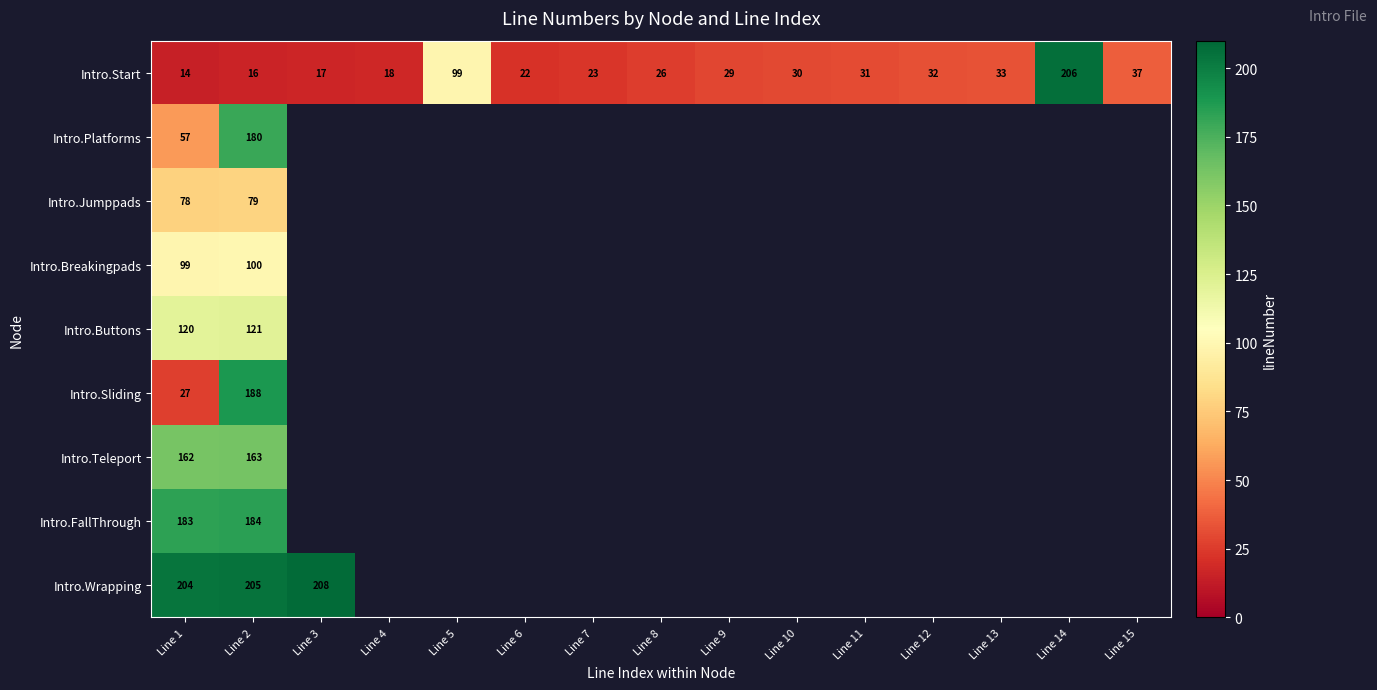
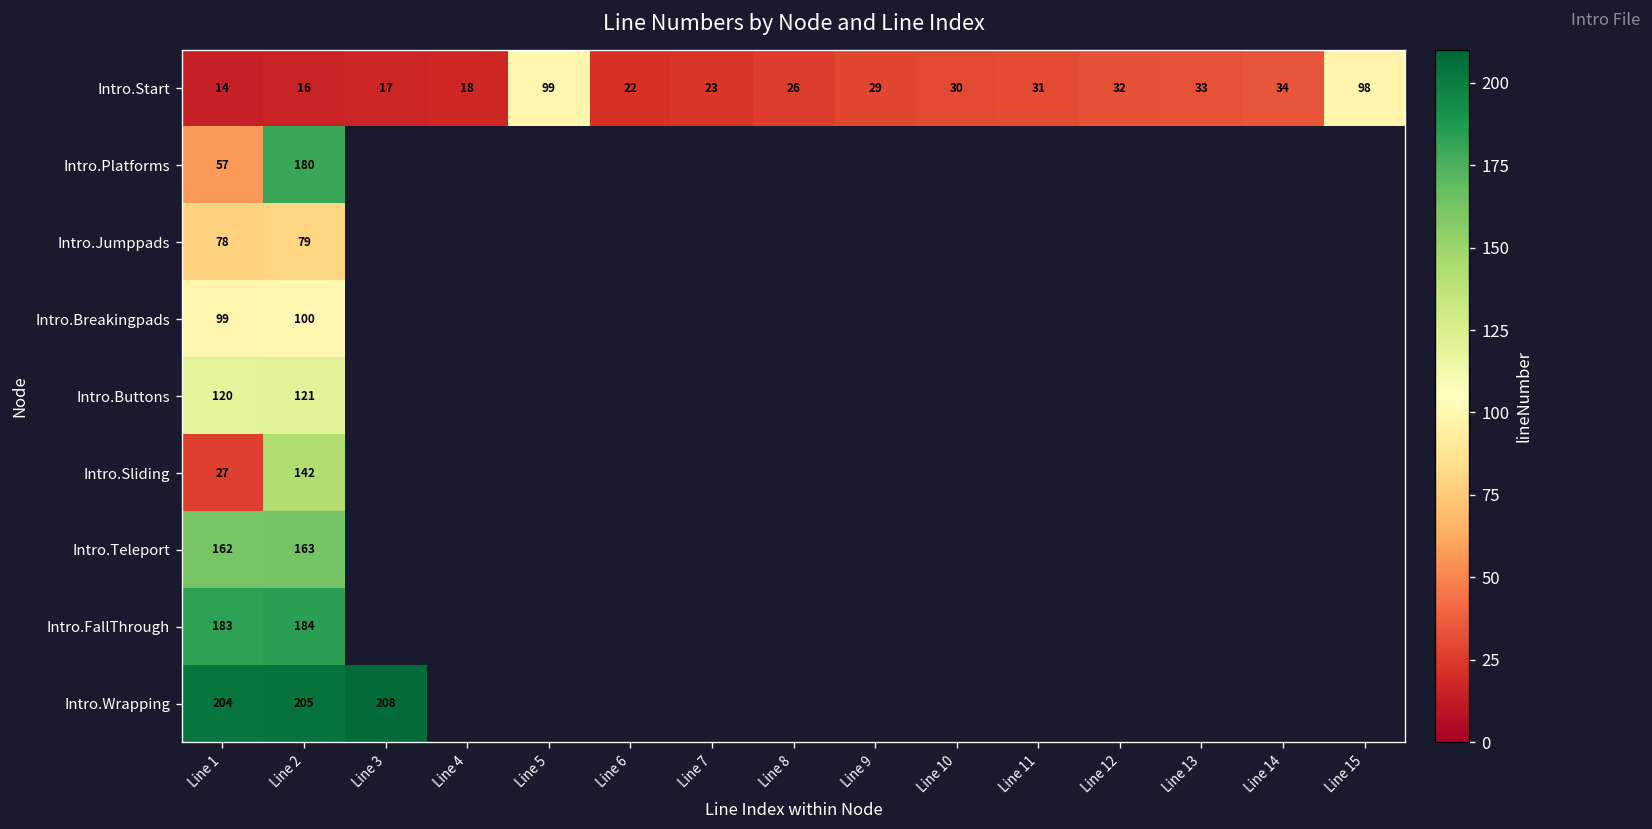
  {
    "Intro.Start": {
      "Line 1": 14,
      "Line 2": 16,
      "Line 3": 17,
      "Line 4": 18,
      "Line 5": 99,
      "Line 6": 22,
      "Line 7": 23,
      "Line 8": 26,
      "Line 9": 29,
      "Line 10": 30,
      "Line 11": 31,
      "Line 12": 32,
      "Line 13": 33,
-     "Line 14": 206,
-     "Line 15": 37
+     "Line 14": 34,
+     "Line 15": 98
    },
    "Intro.Platforms": {
      "Line 1": 57,
      "Line 2": 180
    },
    "Intro.Jumppads": {
      "Line 1": 78,
      "Line 2": 79
    },
    "Intro.Breakingpads": {
      "Line 1": 99,
      "Line 2": 100
    },
    "Intro.Buttons": {
      "Line 1": 120,
      "Line 2": 121
    },
    "Intro.Sliding": {
      "Line 1": 27,
-     "Line 2": 188
+     "Line 2": 142
    },
    "Intro.Teleport": {
      "Line 1": 162,
      "Line 2": 163
    },
    "Intro.FallThrough": {
      "Line 1": 183,
      "Line 2": 184
    },
    "Intro.Wrapping": {
      "Line 1": 204,
      "Line 2": 205,
      "Line 3": 208
    }
  }
